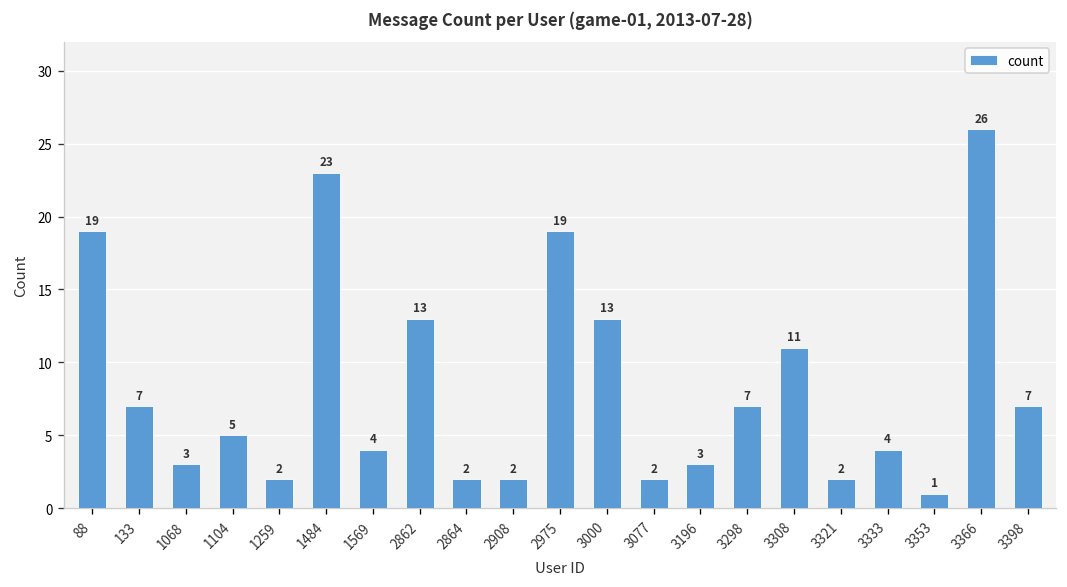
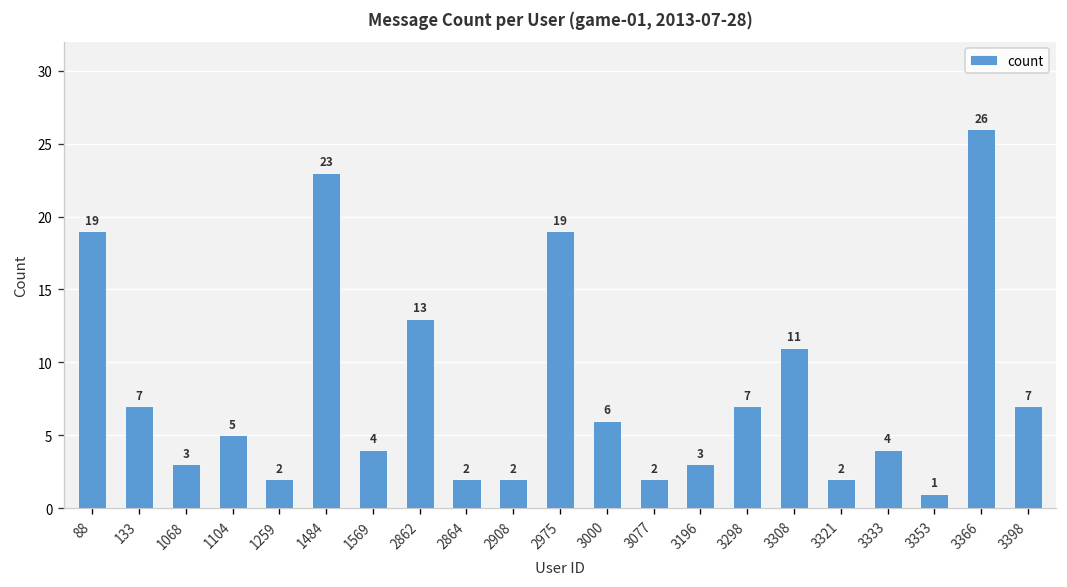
  {
    "88": 19,
    "133": 7,
    "1068": 3,
    "1104": 5,
    "1259": 2,
    "1484": 23,
    "1569": 4,
    "2862": 13,
    "2864": 2,
    "2908": 2,
    "2975": 19,
-   "3000": 13,
+   "3000": 6,
    "3077": 2,
    "3196": 3,
    "3298": 7,
    "3308": 11,
    "3321": 2,
    "3333": 4,
    "3353": 1,
    "3366": 26,
    "3398": 7
  }
